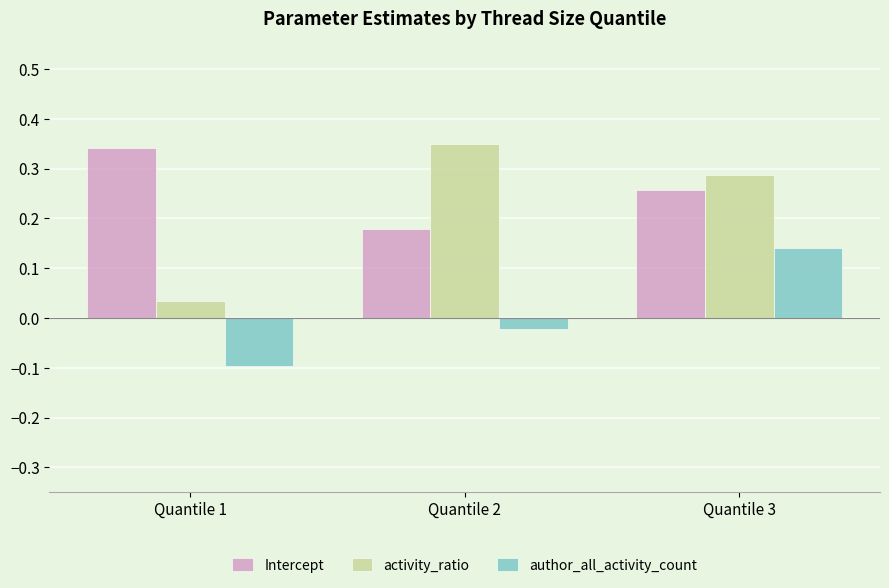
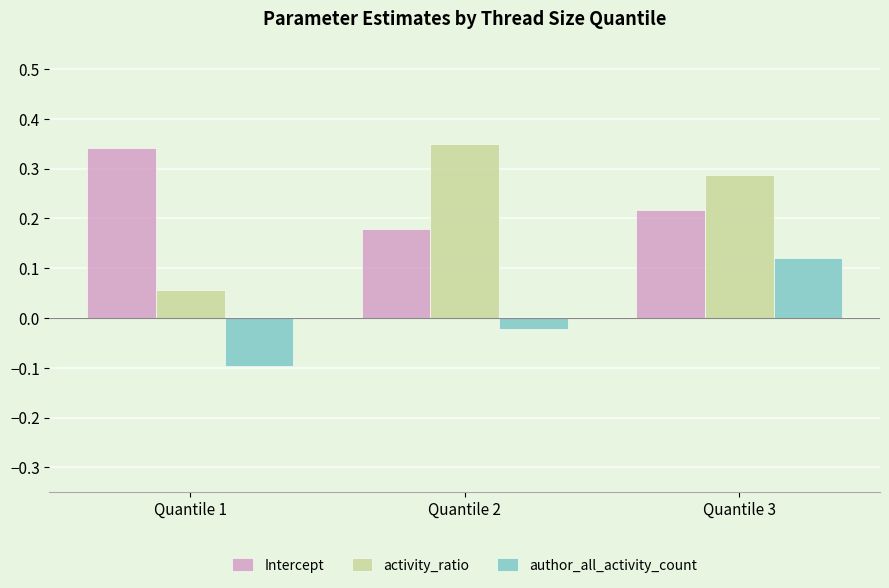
  {
    "Intercept": {
      "Quantile 1": 0.34,
      "Quantile 2": 0.18,
-     "Quantile 3": 0.26
+     "Quantile 3": 0.22
    },
    "activity_ratio": {
-     "Quantile 1": 0.03,
+     "Quantile 1": 0.06,
      "Quantile 2": 0.35,
      "Quantile 3": 0.29
    },
    "author_all_activity_count": {
      "Quantile 1": -0.10,
      "Quantile 2": -0.02,
-     "Quantile 3": 0.14
+     "Quantile 3": 0.12
    }
  }
